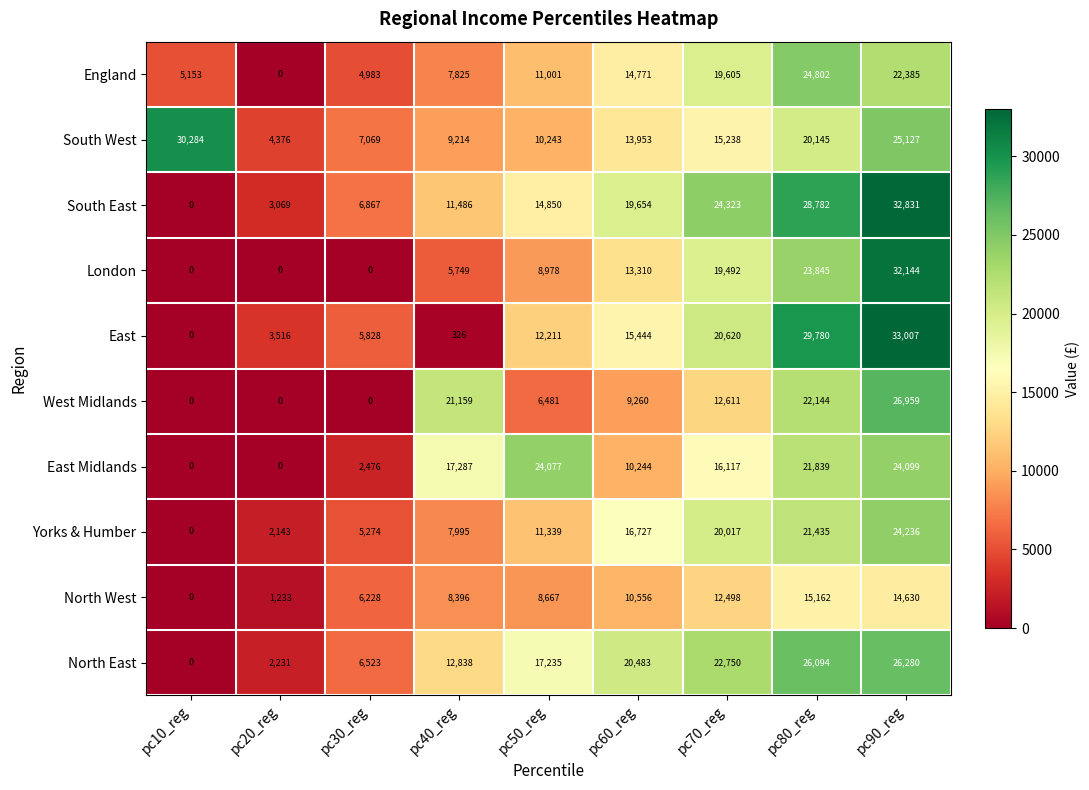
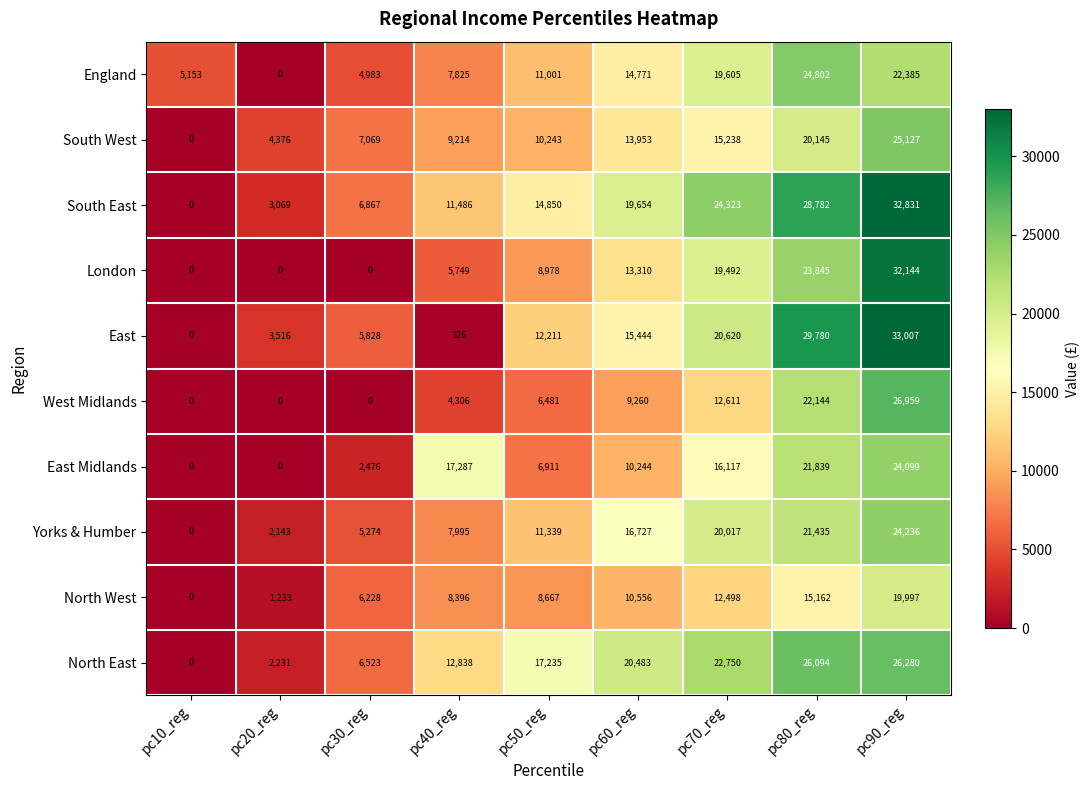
  {
    "England": {
      "pc10_reg": "5,153",
      "pc20_reg": "0",
      "pc30_reg": "4,983",
      "pc40_reg": "7,825",
      "pc50_reg": "11,001",
      "pc60_reg": "14,771",
      "pc70_reg": "19,605",
      "pc80_reg": "24,802",
      "pc90_reg": "22,385"
    },
    "South West": {
-     "pc10_reg": "30,284",
+     "pc10_reg": "0",
      "pc20_reg": "4,376",
      "pc30_reg": "7,069",
      "pc40_reg": "9,214",
      "pc50_reg": "10,243",
      "pc60_reg": "13,953",
      "pc70_reg": "15,238",
      "pc80_reg": "20,145",
      "pc90_reg": "25,127"
    },
    "South East": {
      "pc10_reg": "0",
      "pc20_reg": "3,069",
      "pc30_reg": "6,867",
      "pc40_reg": "11,486",
      "pc50_reg": "14,850",
      "pc60_reg": "19,654",
      "pc70_reg": "24,323",
      "pc80_reg": "28,782",
      "pc90_reg": "32,831"
    },
    "London": {
      "pc10_reg": "0",
      "pc20_reg": "0",
      "pc30_reg": "0",
      "pc40_reg": "5,749",
      "pc50_reg": "8,978",
      "pc60_reg": "13,310",
      "pc70_reg": "19,492",
      "pc80_reg": "23,845",
      "pc90_reg": "32,144"
    },
    "East": {
      "pc10_reg": "0",
      "pc20_reg": "3,516",
      "pc30_reg": "5,828",
      "pc40_reg": "326",
      "pc50_reg": "12,211",
      "pc60_reg": "15,444",
      "pc70_reg": "20,620",
      "pc80_reg": "29,780",
      "pc90_reg": "33,007"
    },
    "West Midlands": {
      "pc10_reg": "0",
      "pc20_reg": "0",
      "pc30_reg": "0",
-     "pc40_reg": "21,159",
+     "pc40_reg": "4,306",
      "pc50_reg": "6,481",
      "pc60_reg": "9,260",
      "pc70_reg": "12,611",
      "pc80_reg": "22,144",
      "pc90_reg": "26,959"
    },
    "East Midlands": {
      "pc10_reg": "0",
      "pc20_reg": "0",
      "pc30_reg": "2,476",
      "pc40_reg": "17,287",
-     "pc50_reg": "24,077",
+     "pc50_reg": "6,911",
      "pc60_reg": "10,244",
      "pc70_reg": "16,117",
      "pc80_reg": "21,839",
      "pc90_reg": "24,099"
    },
    "Yorks & Humber": {
      "pc10_reg": "0",
      "pc20_reg": "2,143",
      "pc30_reg": "5,274",
      "pc40_reg": "7,995",
      "pc50_reg": "11,339",
      "pc60_reg": "16,727",
      "pc70_reg": "20,017",
      "pc80_reg": "21,435",
      "pc90_reg": "24,236"
    },
    "North West": {
      "pc10_reg": "0",
      "pc20_reg": "1,233",
      "pc30_reg": "6,228",
      "pc40_reg": "8,396",
      "pc50_reg": "8,667",
      "pc60_reg": "10,556",
      "pc70_reg": "12,498",
      "pc80_reg": "15,162",
-     "pc90_reg": "14,630"
+     "pc90_reg": "19,997"
    },
    "North East": {
      "pc10_reg": "0",
      "pc20_reg": "2,231",
      "pc30_reg": "6,523",
      "pc40_reg": "12,838",
      "pc50_reg": "17,235",
      "pc60_reg": "20,483",
      "pc70_reg": "22,750",
      "pc80_reg": "26,094",
      "pc90_reg": "26,280"
    }
  }
